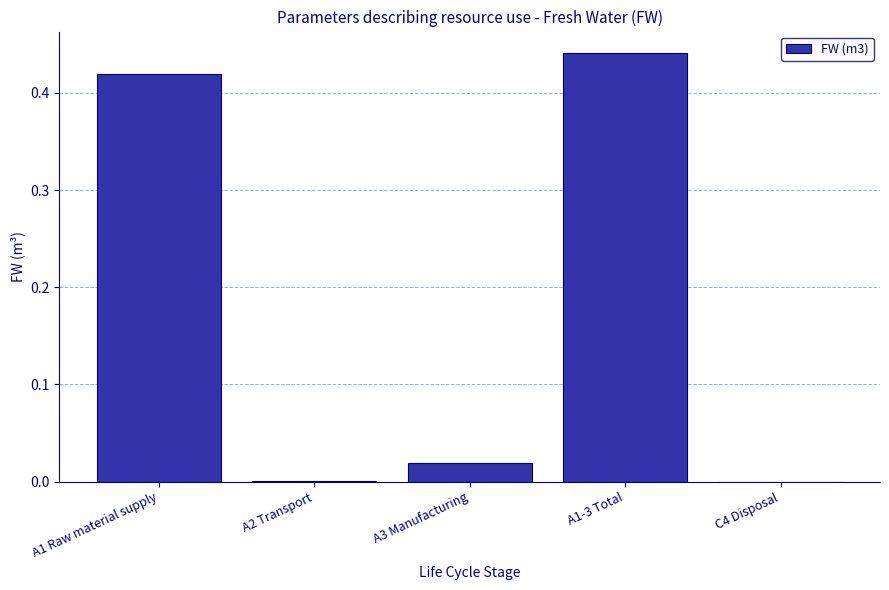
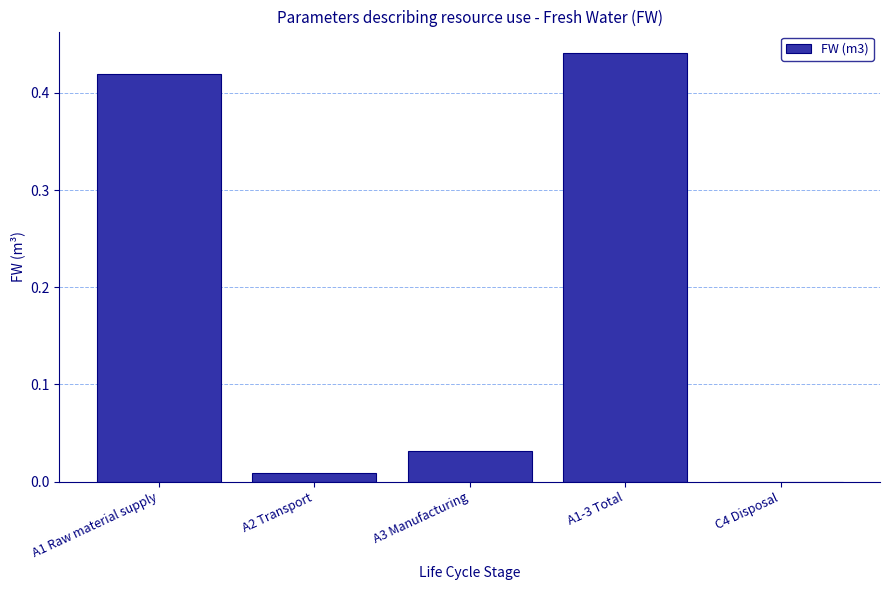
  {
    "A1 Raw material supply": 0.42,
-   "A2 Transport": 0.00,
-   "A3 Manufacturing": 0.02,
+   "A2 Transport": 0.01,
+   "A3 Manufacturing": 0.03,
    "A1-3 Total": 0.44
  }
